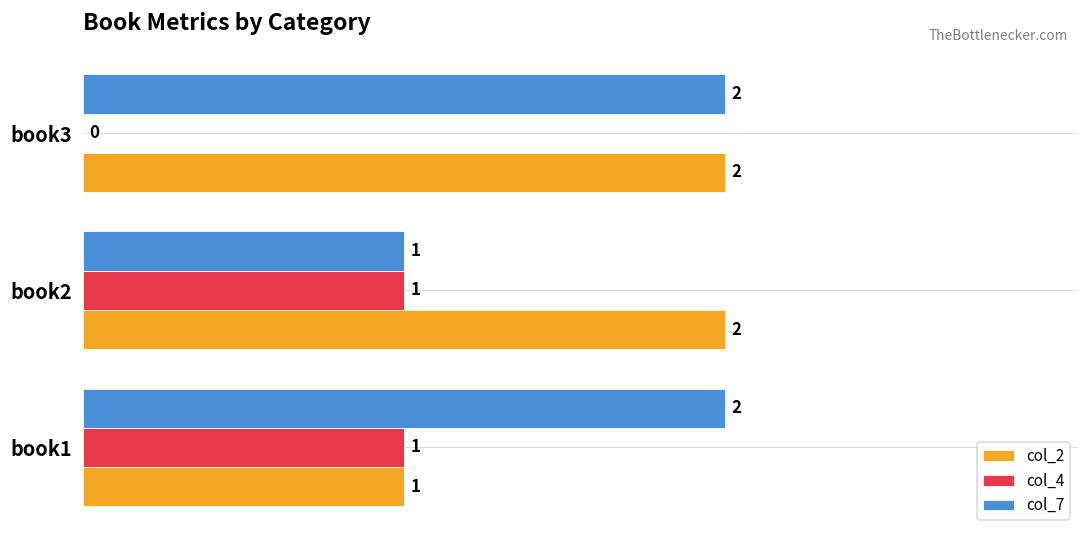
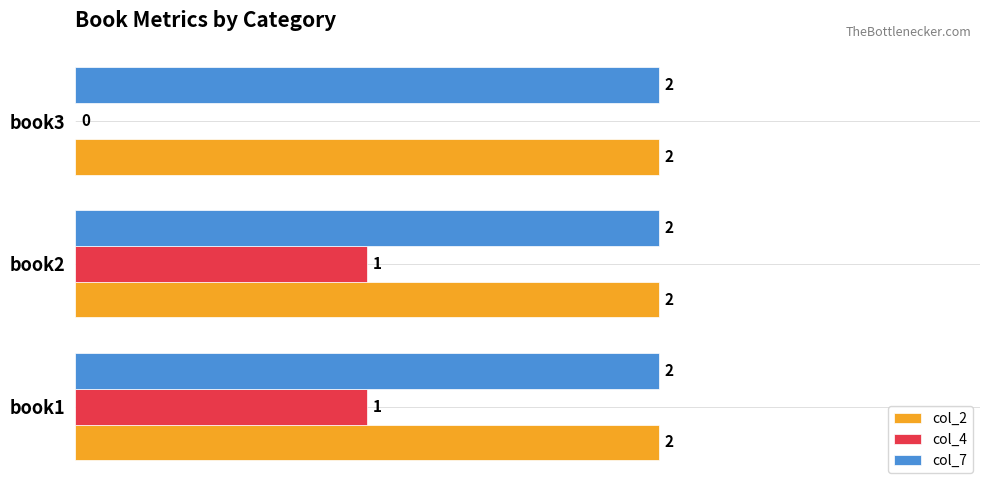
  {
    "col_2": {
      "book3": 2,
      "book2": 2,
-     "book1": 1
+     "book1": 2
    },
    "col_4": {
      "book3": 0,
      "book2": 1,
      "book1": 1
    },
    "col_7": {
      "book3": 2,
-     "book2": 1,
+     "book2": 2,
      "book1": 2
    }
  }
